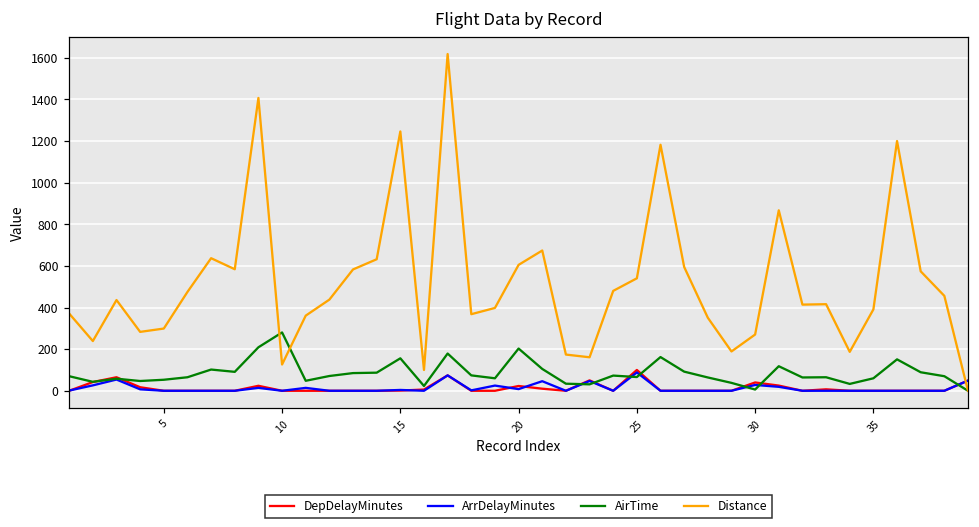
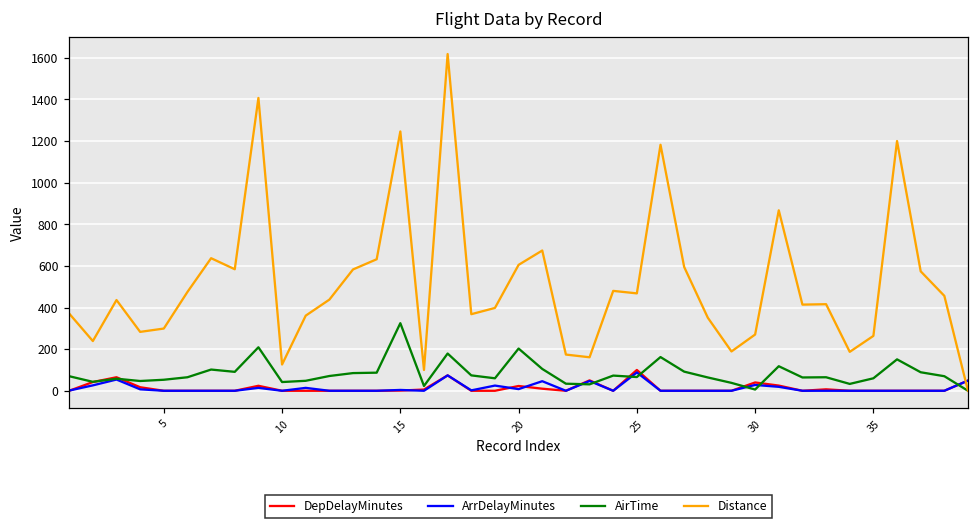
  {
    "DepDelayMinutes": {
      "20": 20
    },
    "ArrDelayMinutes": {
      "20": 10
    },
    "AirTime": {
      "5": 50,
-     "10": 280,
-     "15": 160,
+     "10": 40,
+     "15": 320,
      "20": 200,
      "25": 70,
      "30": 10,
      "35": 60
    },
    "Distance": {
      "5": 300,
      "10": 130,
      "15": 1250,
      "20": 610,
-     "25": 540,
+     "25": 470,
      "30": 270,
-     "35": 390
+     "35": 260
    }
  }
